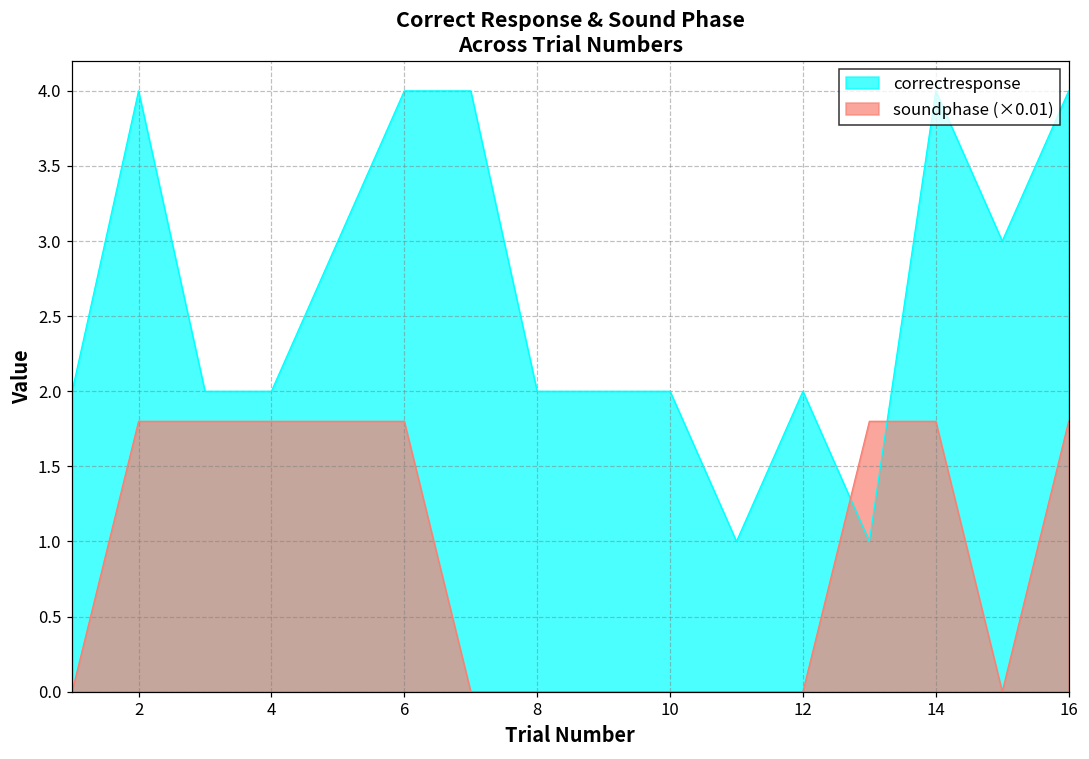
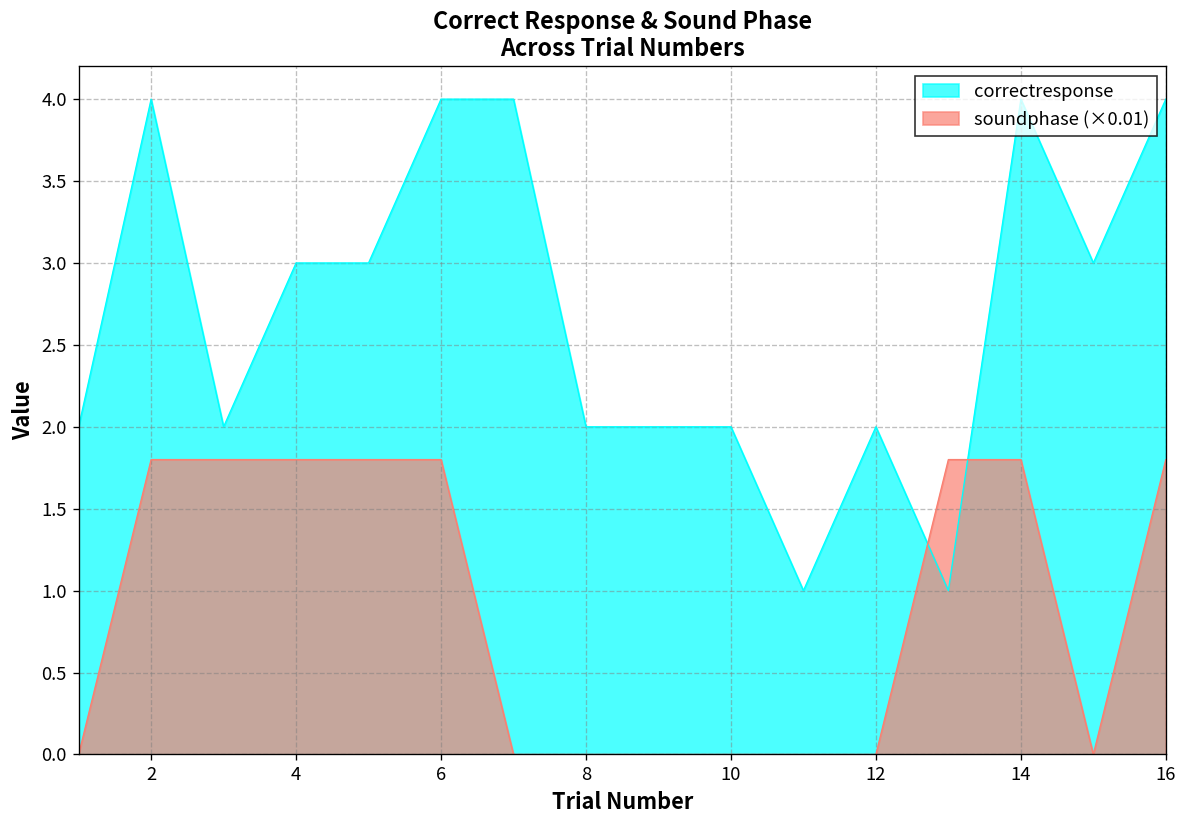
  {
    "correctresponse": {
      "2": 4,
-     "4": 2,
+     "4": 3,
      "6": 4,
      "8": 2,
      "10": 2,
      "12": 2,
      "16": 4
    },
    "soundphase (×0.01)": {
      "2": 1.80,
      "4": 1.80,
      "6": 1.80,
      "8": 0,
      "10": 0,
      "12": 0,
      "14": 1.80,
      "16": 1.80
    }
  }
